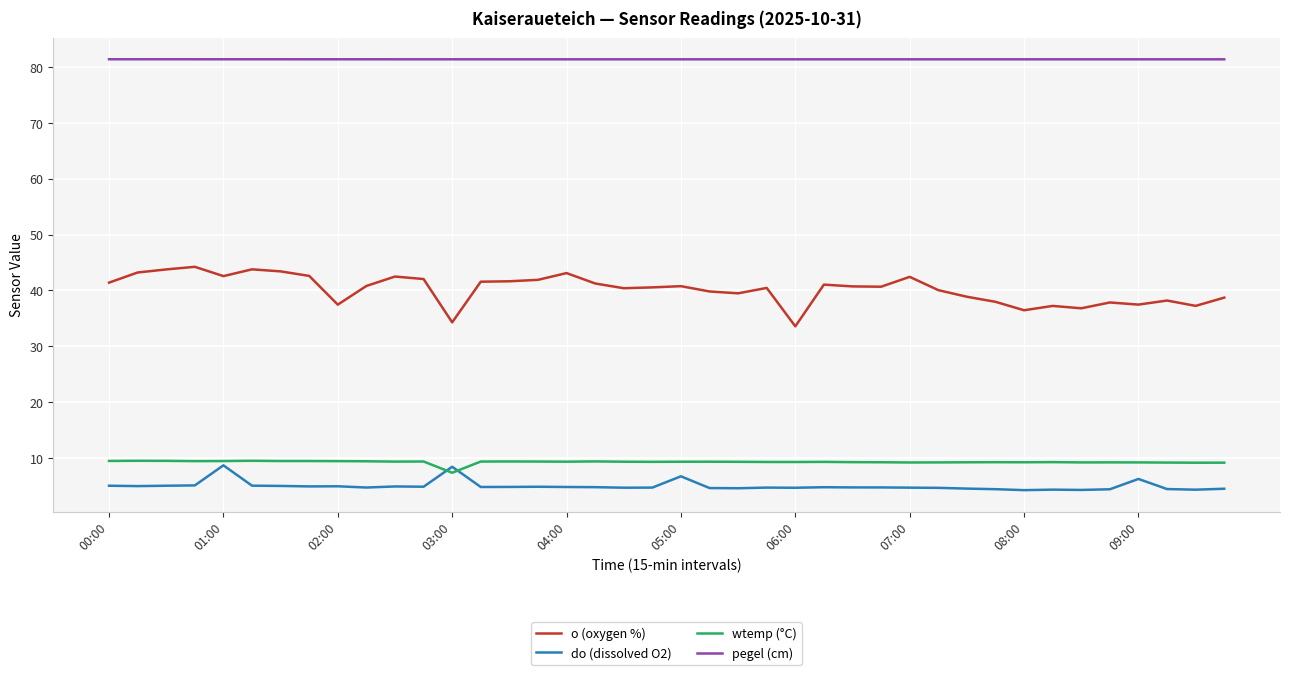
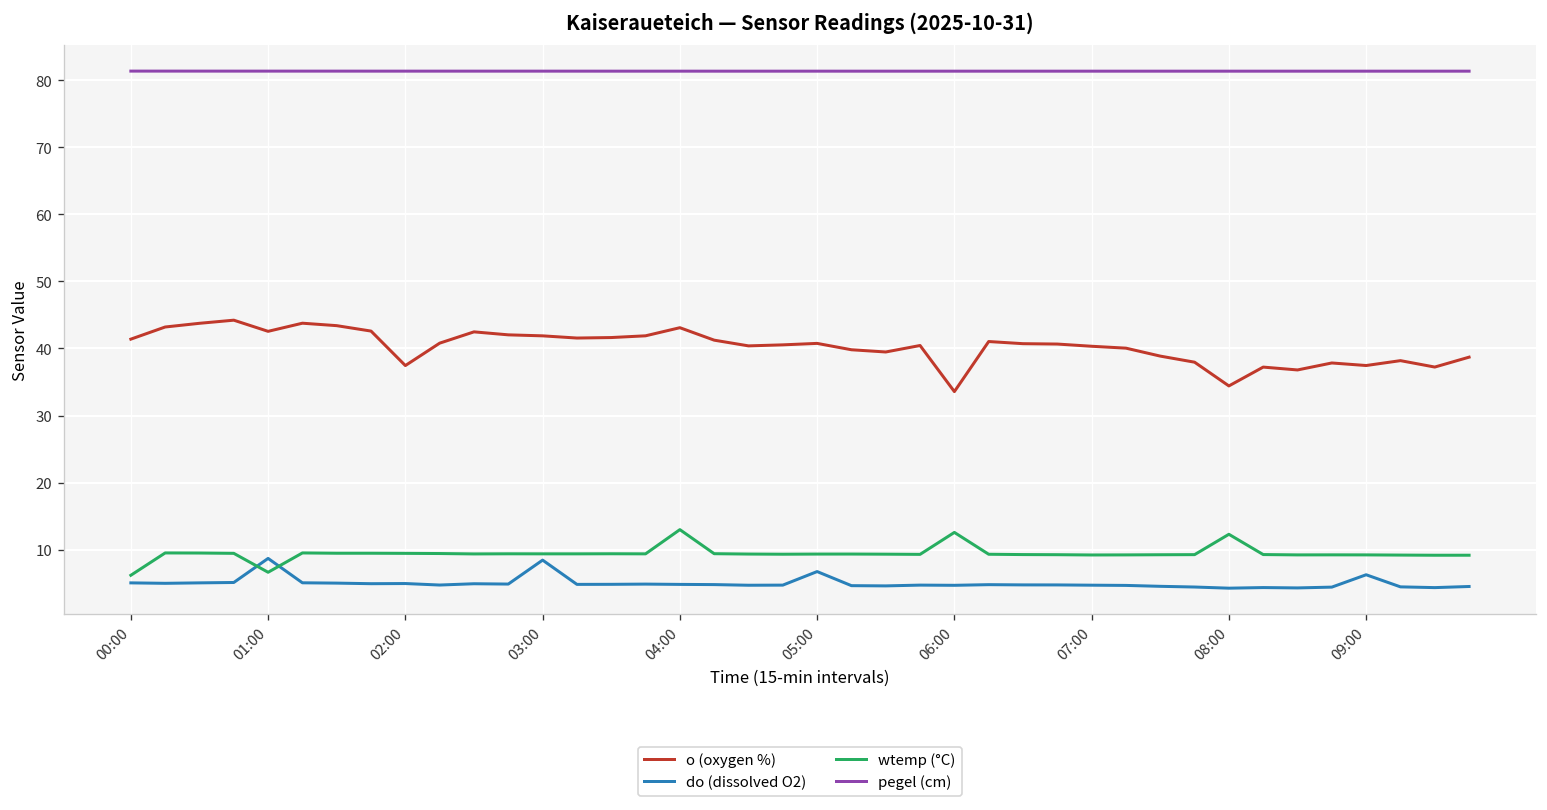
  {
    "o (oxygen %)": {
      "00:00": 41,
      "01:00": 43,
      "02:00": 37,
-     "03:00": 34,
+     "03:00": 42,
      "04:00": 43,
      "05:00": 41,
      "06:00": 34,
-     "07:00": 42,
-     "08:00": 36,
+     "07:00": 40,
+     "08:00": 34,
      "09:00": 37
    },
    "do (dissolved O2)": {
      "00:00": 5,
      "01:00": 9,
      "02:00": 5,
      "03:00": 8,
      "04:00": 5,
      "05:00": 7,
      "06:00": 5,
      "07:00": 5,
      "08:00": 4,
      "09:00": 6
    },
    "wtemp (°C)": {
-     "00:00": 9,
-     "01:00": 9,
+     "00:00": 6,
+     "01:00": 7,
      "02:00": 9,
-     "03:00": 7,
-     "04:00": 9,
+     "03:00": 9,
+     "04:00": 13,
      "05:00": 9,
-     "06:00": 9,
+     "06:00": 13,
      "07:00": 9,
-     "08:00": 9,
+     "08:00": 12,
      "09:00": 9
    },
    "pegel (cm)": {
      "00:00": 81,
      "01:00": 81,
      "02:00": 81,
      "03:00": 81,
      "04:00": 81,
      "05:00": 81,
      "06:00": 81,
      "07:00": 81,
      "08:00": 81,
      "09:00": 81
    }
  }
